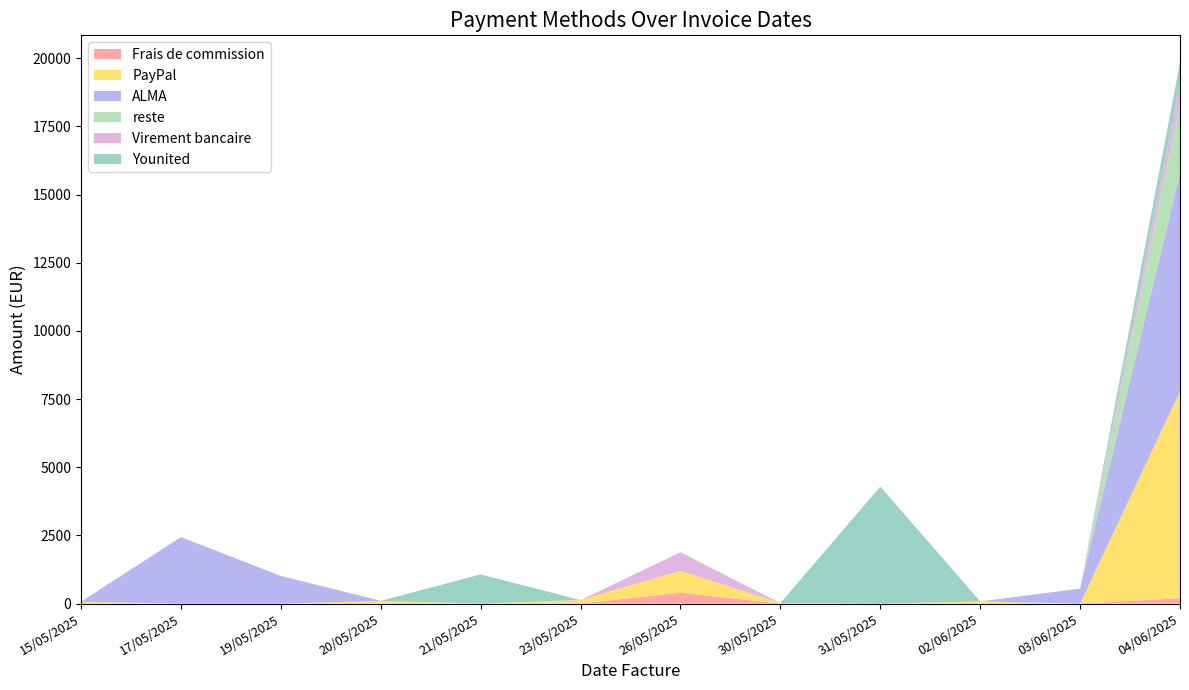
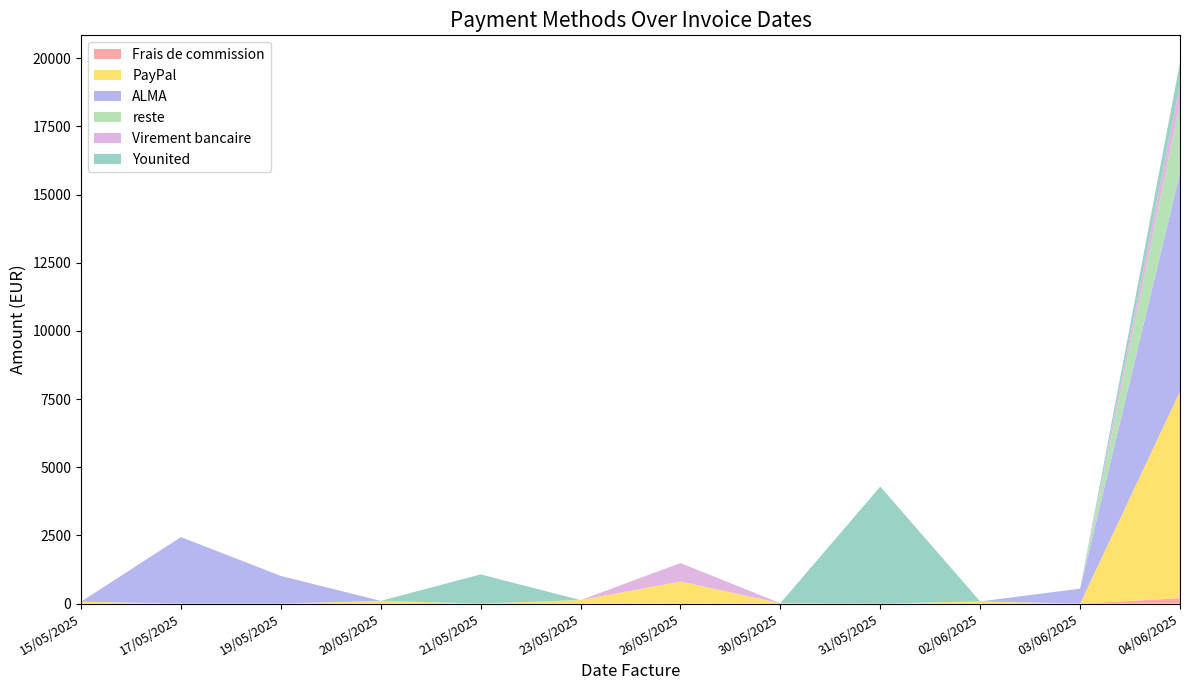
  {
    "Frais de commission": {
-     "26/05/2025": 400,
+     "26/05/2025": 0,
      "04/06/2025": 200
    },
    "PayPal": {
      "04/06/2025": 7600
    }
  }
